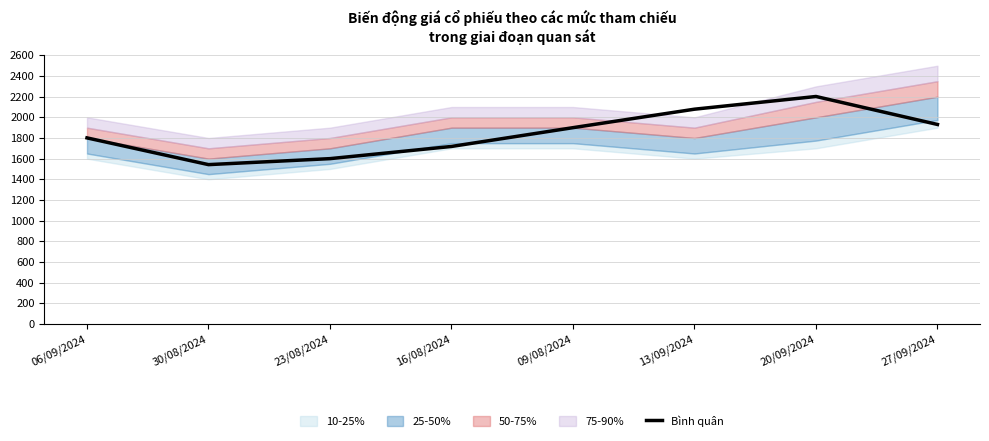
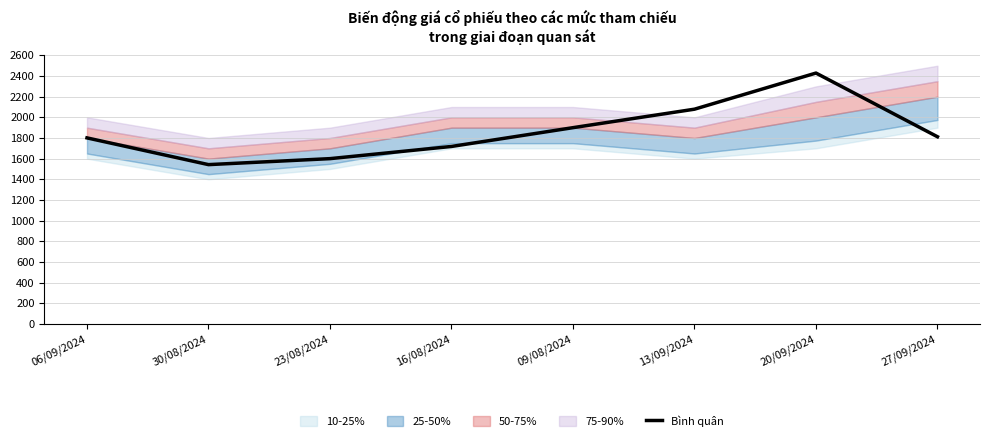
  {
    "Bình quân": {
      "30/08/2024": 1540,
      "23/08/2024": 1600,
      "16/08/2024": 1720,
      "13/09/2024": 2080,
-     "20/09/2024": 2200,
-     "27/09/2024": 1930
+     "20/09/2024": 2430,
+     "27/09/2024": 1810
    },
    "50-75%": {
      "06/09/2024": 100,
      "30/08/2024": 100,
      "23/08/2024": 100,
      "16/08/2024": 100,
      "09/08/2024": 100,
      "13/09/2024": 100,
      "20/09/2024": 150,
      "27/09/2024": 150
    }
  }
